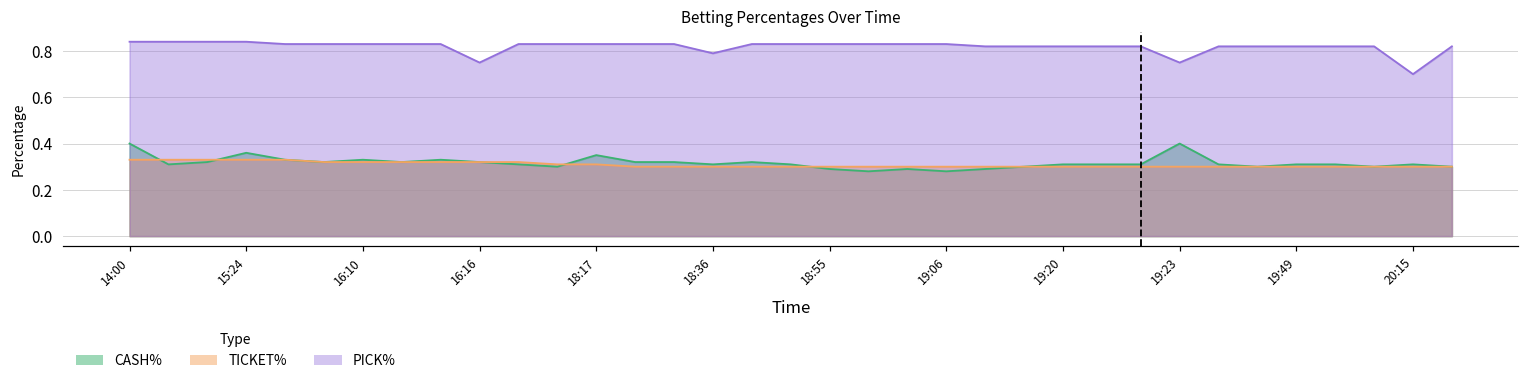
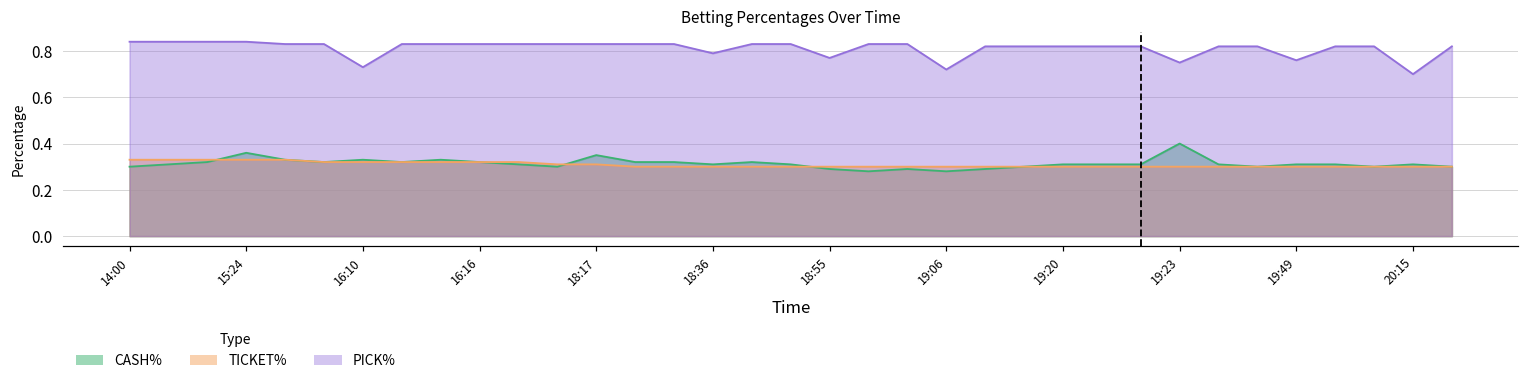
  {
    "CASH%": {
-     "14:00": 0.4,
+     "14:00": 0.3,
      "15:24": 0.36,
      "18:17": 0.35,
      "19:06": 0.28,
      "19:23": 0.4
    },
    "TICKET%": {
      "14:00": 0.33,
      "15:24": 0.33,
      "18:17": 0.31,
      "19:06": 0.30,
      "19:23": 0.30
    },
    "PICK%": {
      "14:00": 0.84,
      "15:24": 0.84,
-     "16:10": 0.83,
-     "16:16": 0.75,
+     "16:10": 0.73,
+     "16:16": 0.83,
      "18:17": 0.83,
      "18:36": 0.79,
-     "18:55": 0.83,
-     "19:06": 0.83,
+     "18:55": 0.77,
+     "19:06": 0.72,
      "19:20": 0.82,
      "19:23": 0.75,
-     "19:49": 0.82,
+     "19:49": 0.76,
      "20:15": 0.70
    }
  }
